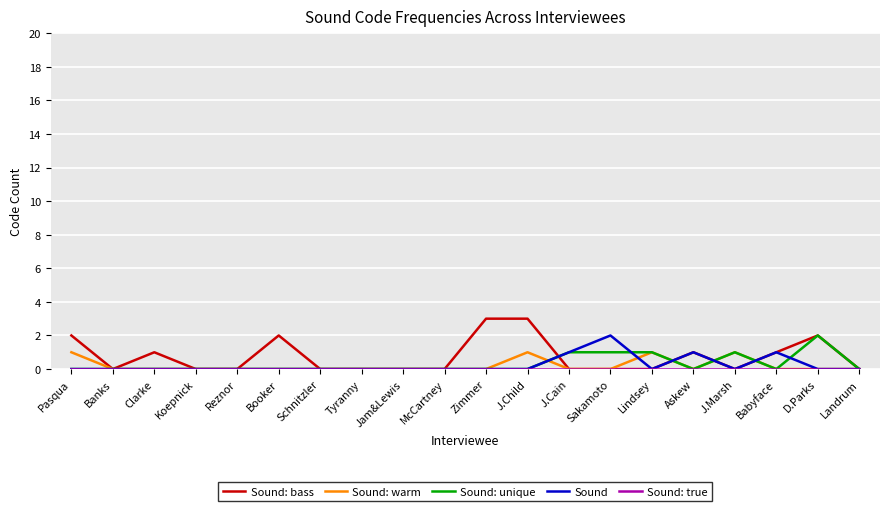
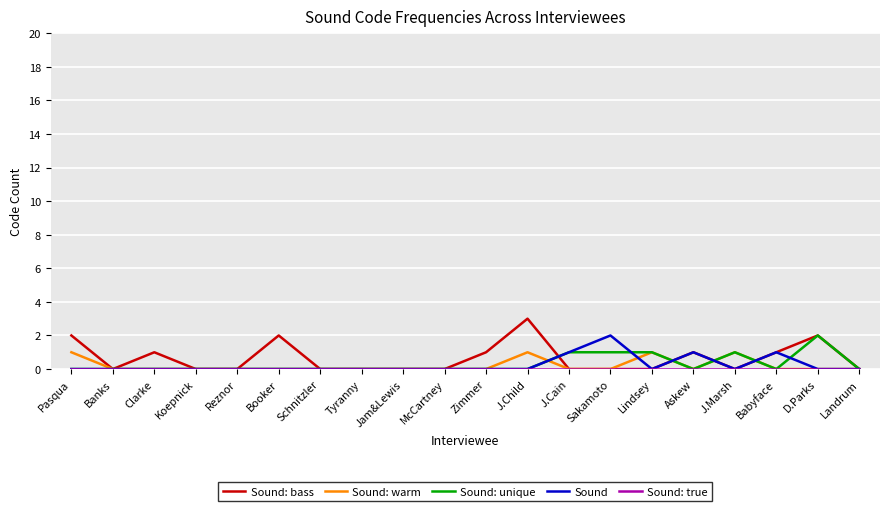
  {
    "Sound: bass": {
      "Pasqua": 2,
      "Clarke": 1,
      "Booker": 2,
-     "Zimmer": 3,
+     "Zimmer": 1,
      "J.Child": 3
    },
    "Sound: warm": {
      "Pasqua": 1,
      "J.Child": 1
    },
    "Sound: unique": {
      "Sakamoto": 1
    },
    "Sound": {
      "Sakamoto": 2
    }
  }
